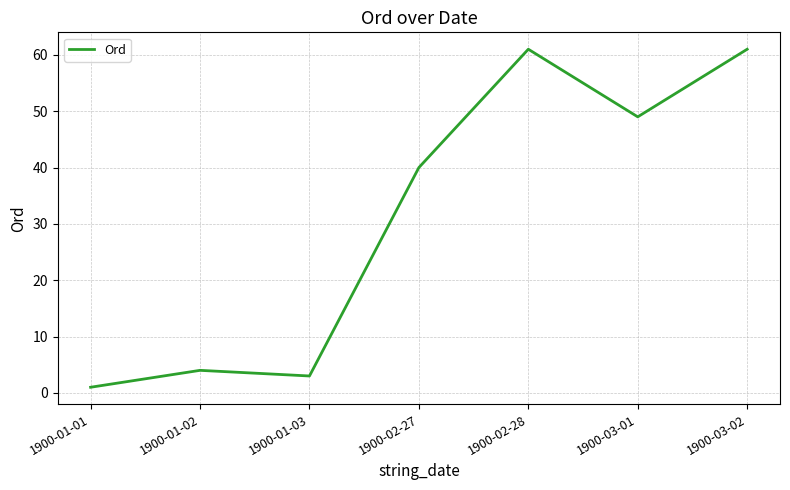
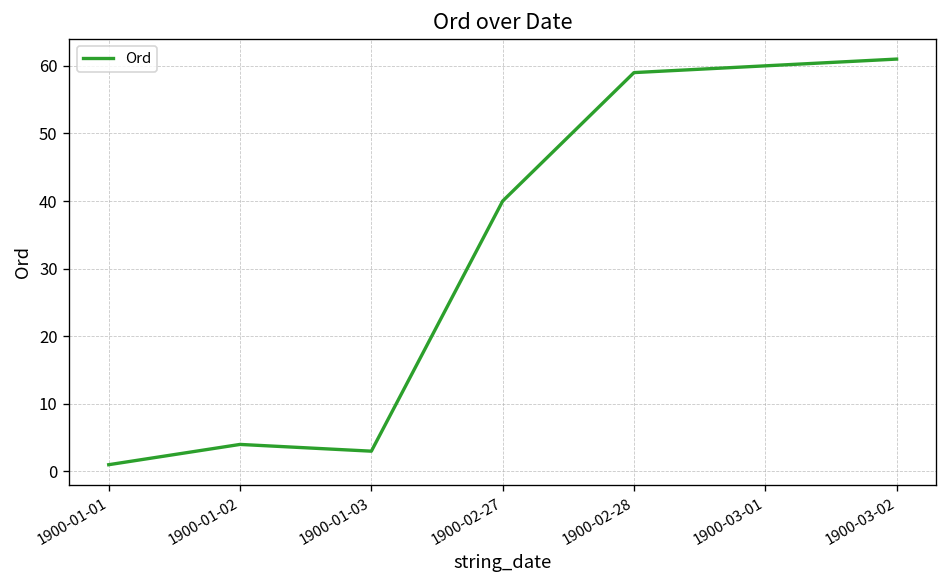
  {
    "1900-01-01": 1,
    "1900-01-02": 4,
    "1900-01-03": 3,
    "1900-02-27": 40,
-   "1900-02-28": 61,
-   "1900-03-01": 49,
+   "1900-02-28": 59,
+   "1900-03-01": 60,
    "1900-03-02": 61
  }
